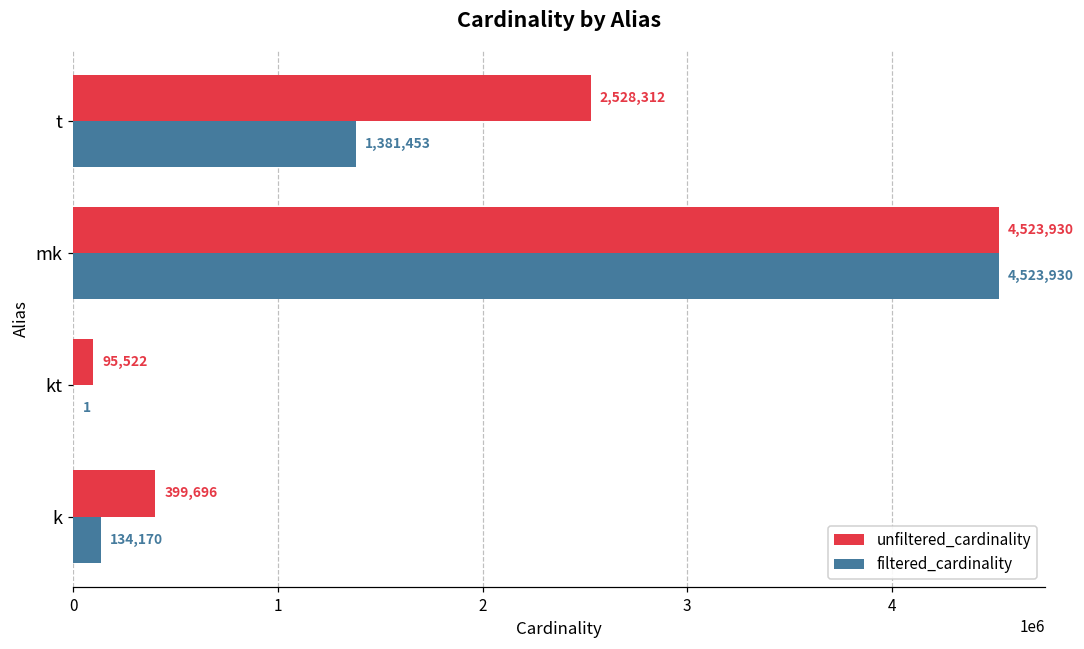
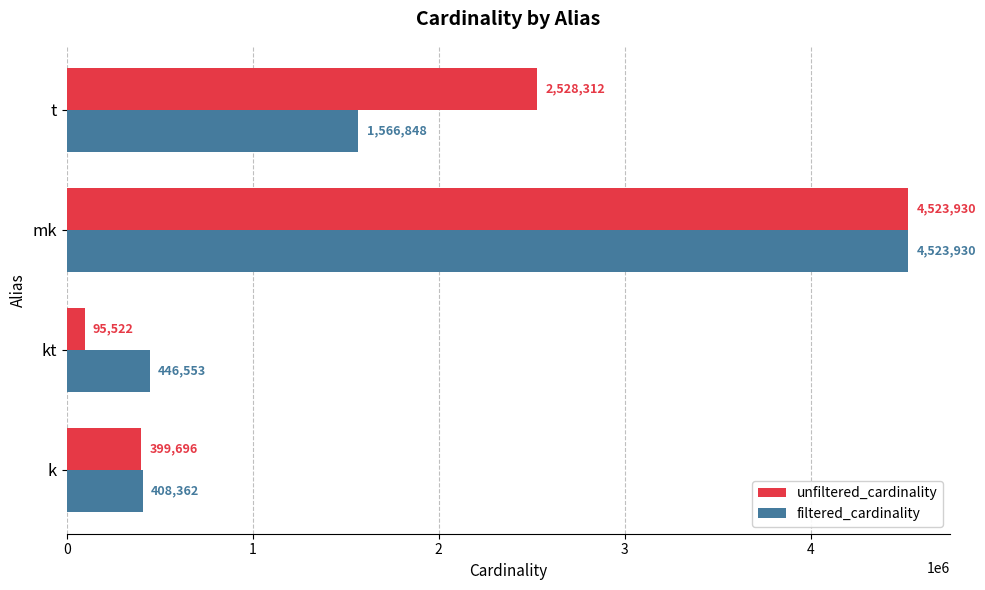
  {
    "unfiltered_cardinality": {
      "t": "2,528,312",
      "mk": "4,523,930",
      "kt": "95,522",
      "k": "399,696"
    },
    "filtered_cardinality": {
-     "t": "1,381,453",
+     "t": "1,566,848",
      "mk": "4,523,930",
-     "kt": "1",
-     "k": "134,170"
+     "kt": "446,553",
+     "k": "408,362"
    }
  }
